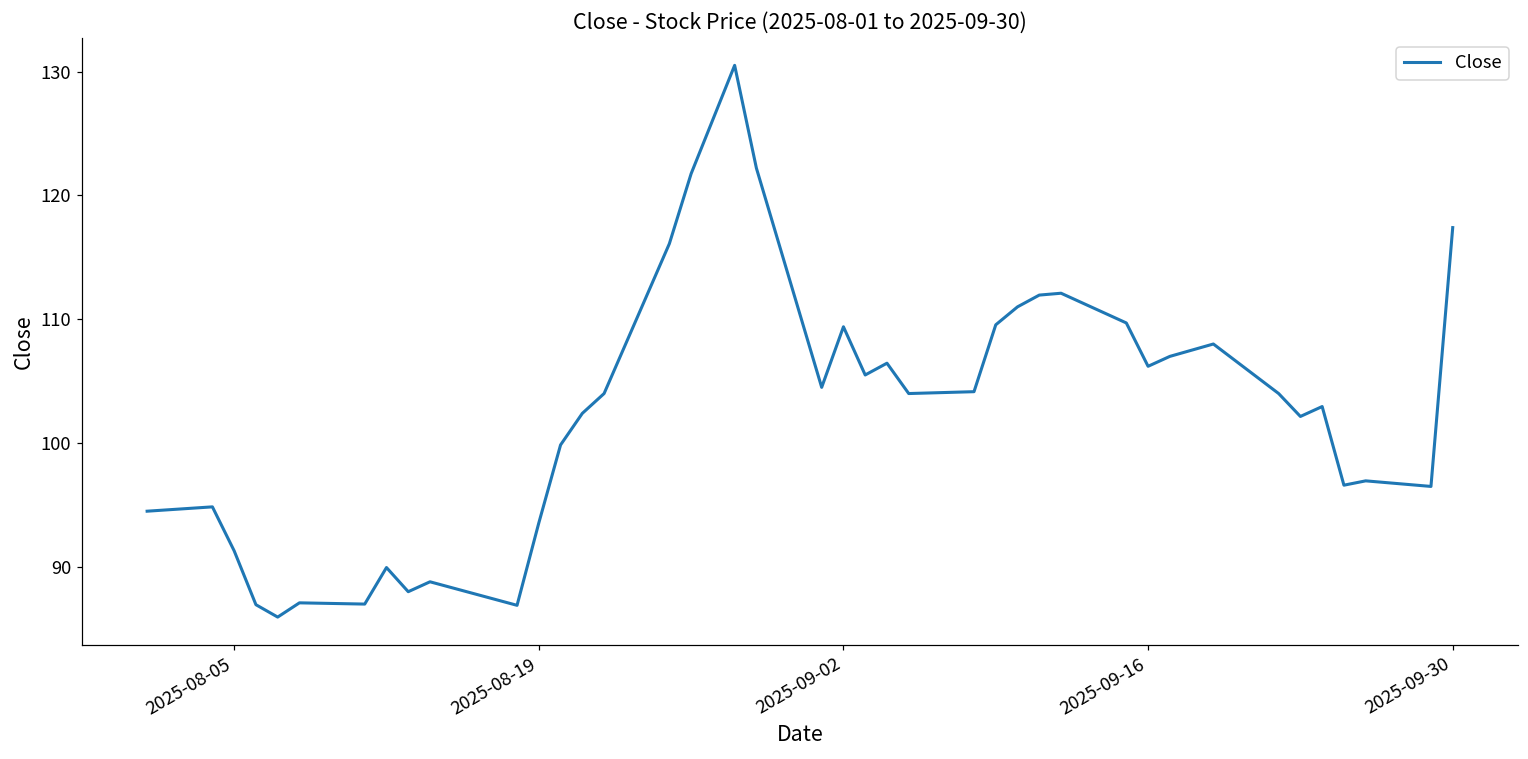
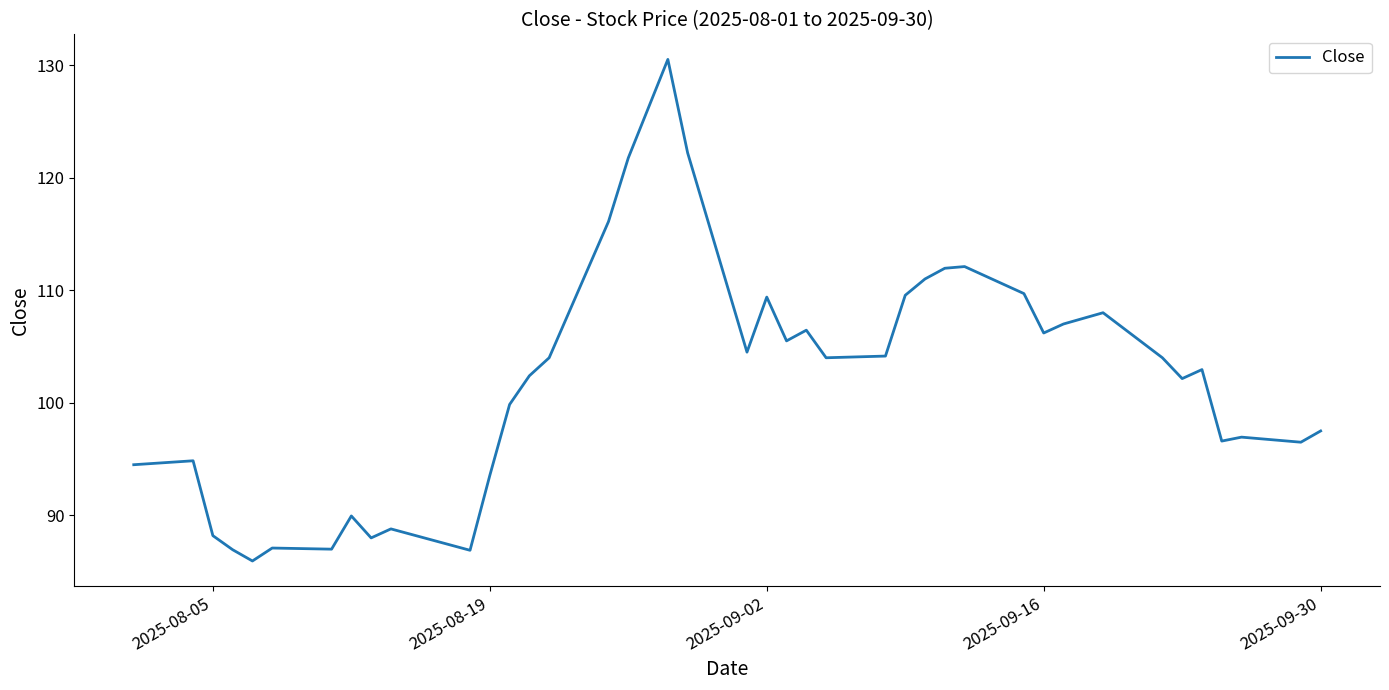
  {
-   "2025-08-05": 91.3,
+   "2025-08-05": 88.2,
    "2025-08-19": 93.6,
    "2025-09-02": 109.4,
    "2025-09-16": 106.2,
-   "2025-09-30": 117.4
+   "2025-09-30": 97.5
  }
